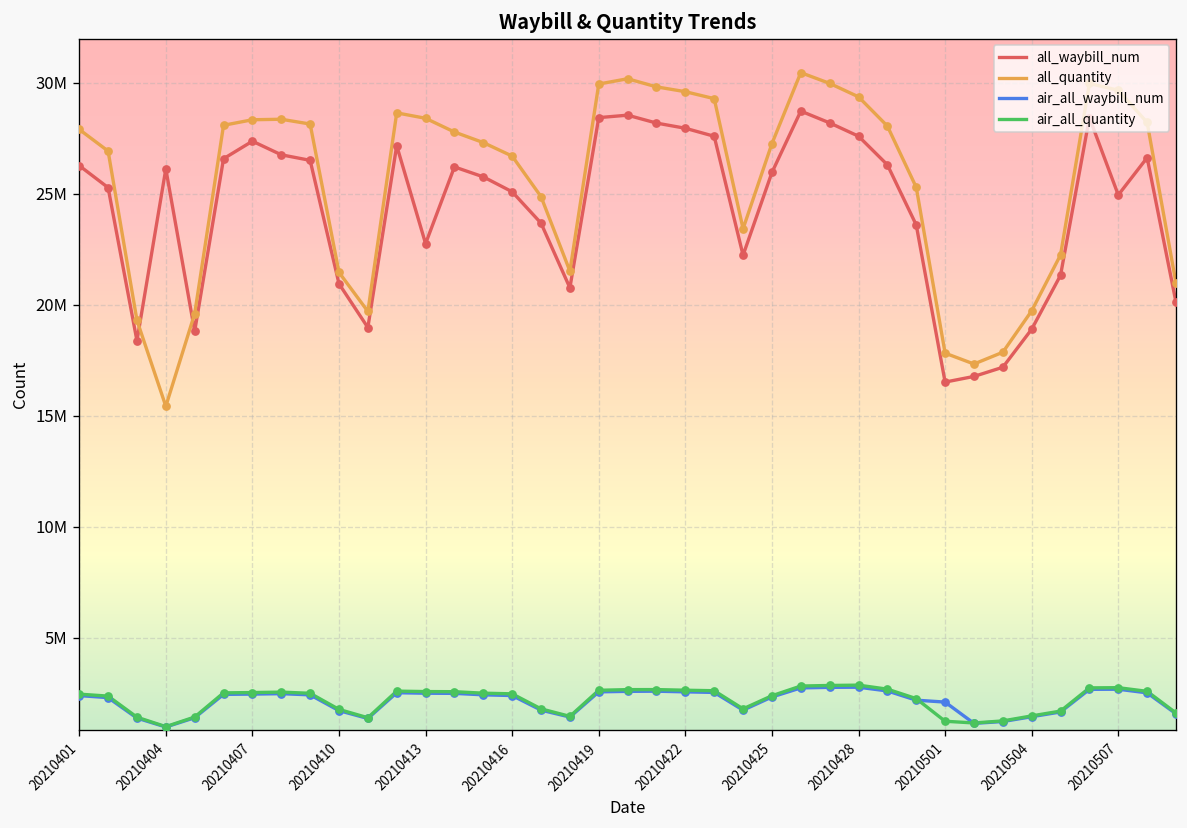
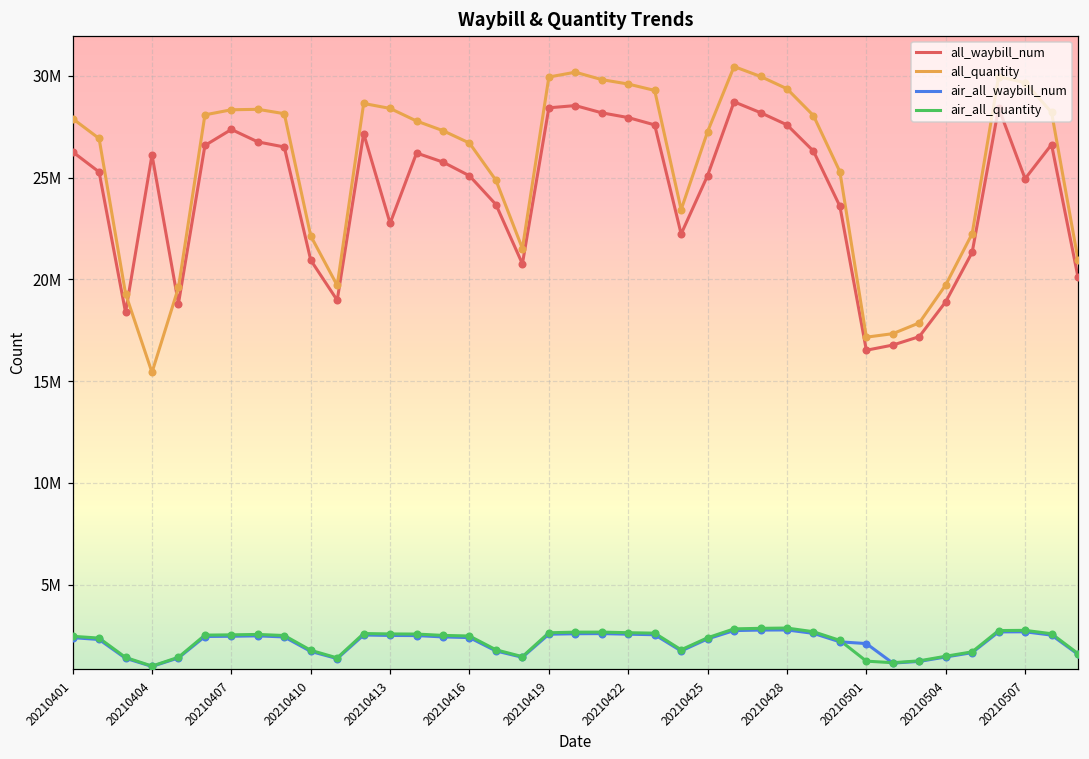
  {
    "all_waybill_num": {
      "20210401": 26300000,
      "20210404": 26100000,
      "20210407": 27400000,
      "20210410": 20900000,
      "20210413": 22800000,
      "20210416": 25100000,
      "20210419": 28400000,
      "20210422": 27900000,
-     "20210425": 26000000,
+     "20210425": 25100000,
      "20210428": 27600000,
      "20210501": 16500000,
      "20210504": 18900000,
      "20210507": 24900000
    },
    "all_quantity": {
      "20210401": 27900000,
      "20210404": 15400000,
      "20210407": 28300000,
-     "20210410": 21500000,
+     "20210410": 22100000,
      "20210413": 28400000,
      "20210416": 26700000,
      "20210419": 29900000,
      "20210422": 29600000,
      "20210425": 27300000,
      "20210428": 29400000,
-     "20210501": 17800000,
+     "20210501": 17200000,
      "20210504": 19700000
    },
    "air_all_waybill_num": {
      "20210501": 2100000
    },
    "air_all_quantity": {
      "20210501": 1200000
    }
  }
